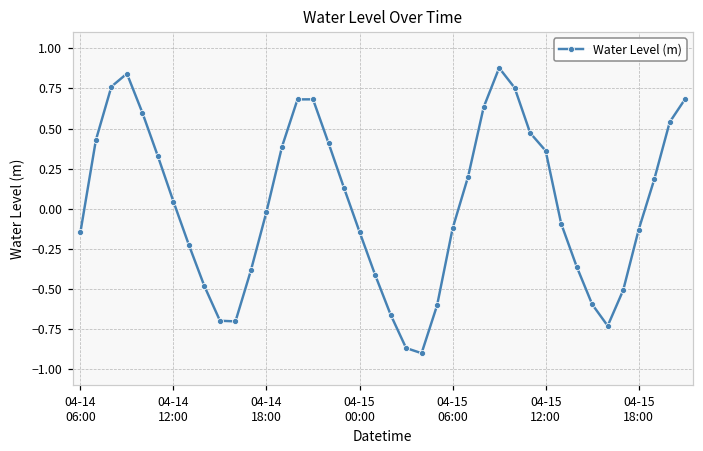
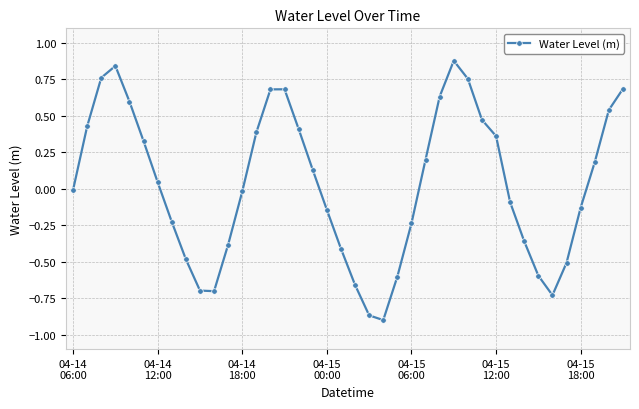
  {
-   "04-14 06:00": -0.15,
+   "04-14 06:00": -0.01,
    "04-14 12:00": 0.04,
    "04-14 18:00": -0.02,
    "04-15 00:00": -0.14,
-   "04-15 06:00": -0.12,
+   "04-15 06:00": -0.24,
    "04-15 12:00": 0.36,
    "04-15 18:00": -0.13
  }
